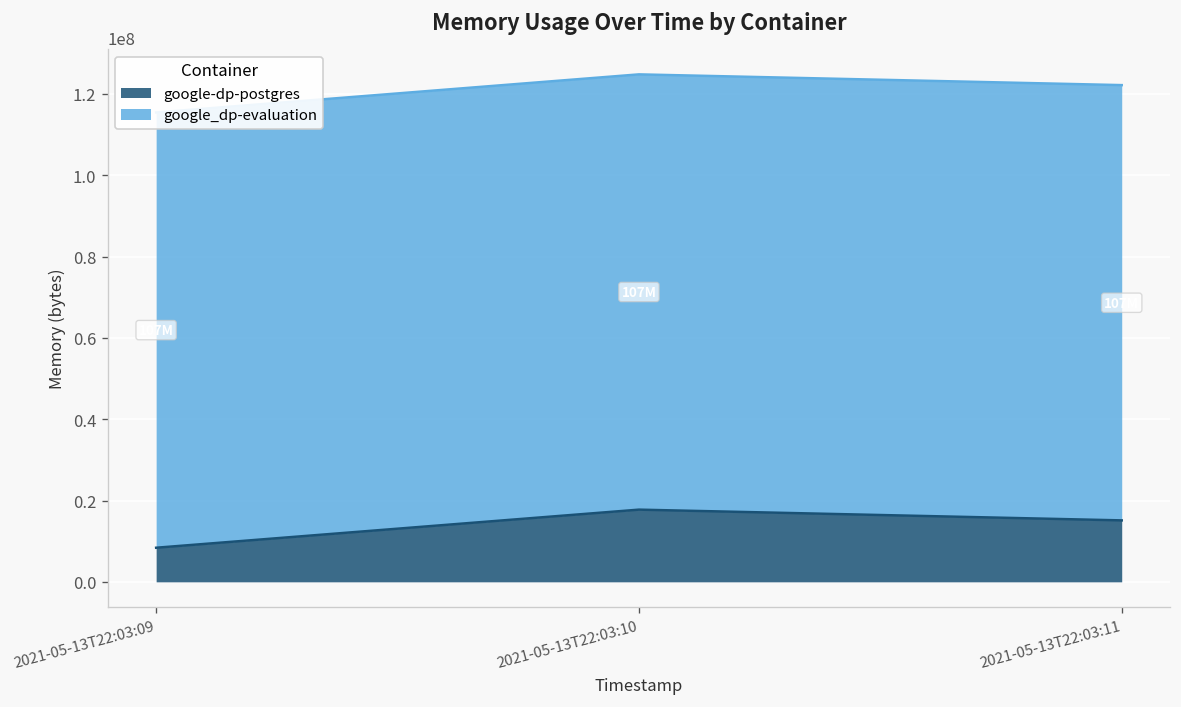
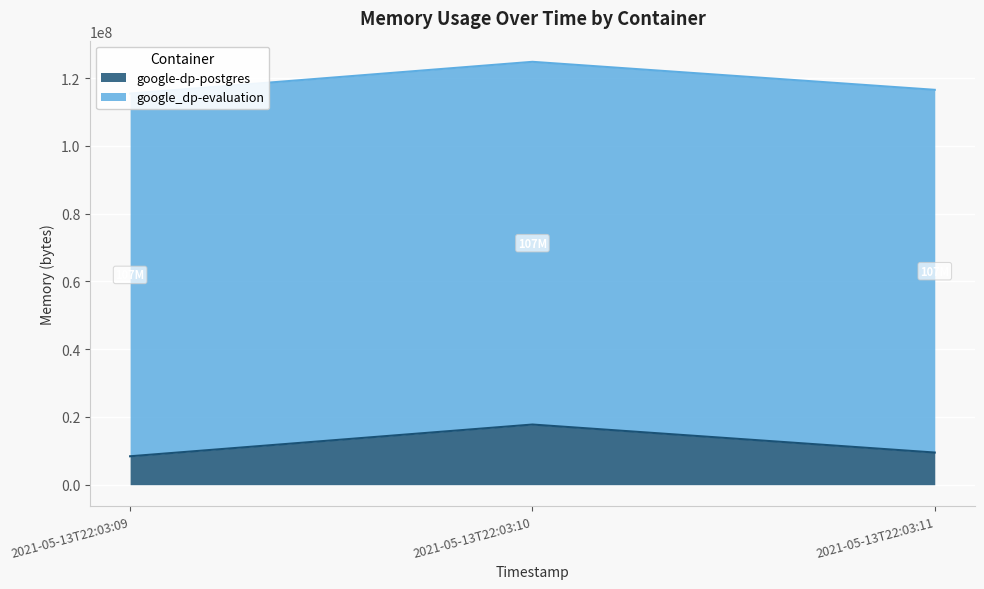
  {
    "google-dp-postgres": {
      "2021-05-13T22:03:09": 8000000,
      "2021-05-13T22:03:10": 18000000,
-     "2021-05-13T22:03:11": 15000000
+     "2021-05-13T22:03:11": 9000000
    },
    "google_dp-evaluation": {
      "2021-05-13T22:03:10": 107000000,
      "2021-05-13T22:03:11": 107000000
    }
  }
